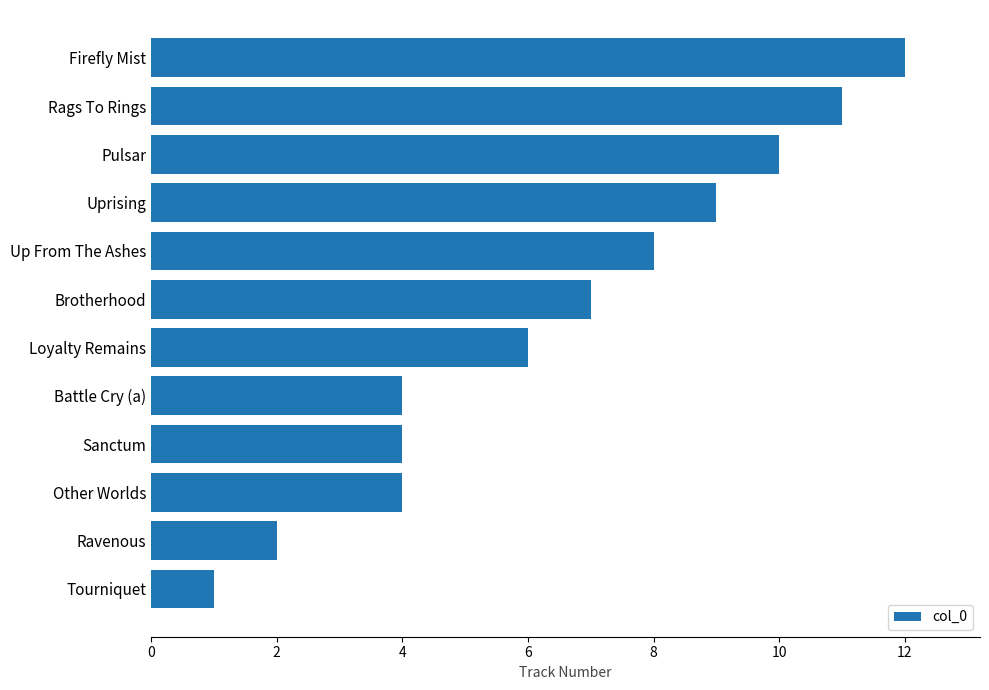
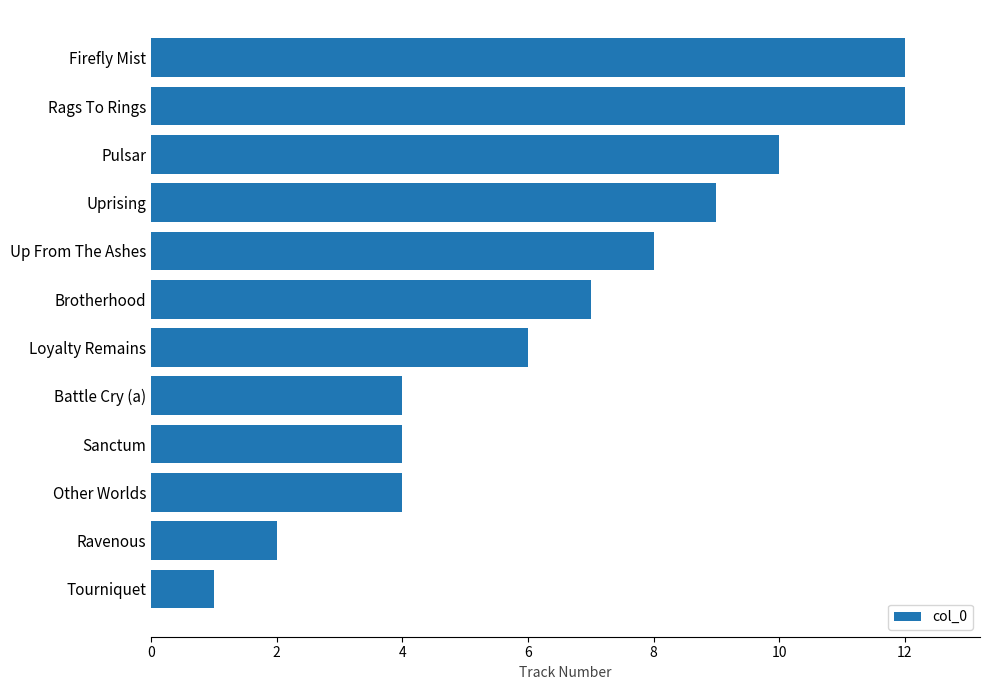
  {
    "Firefly Mist": 12,
-   "Rags To Rings": 11,
+   "Rags To Rings": 12,
    "Pulsar": 10,
    "Uprising": 9,
    "Up From The Ashes": 8,
    "Brotherhood": 7,
    "Loyalty Remains": 6,
    "Battle Cry (a)": 4,
    "Sanctum": 4,
    "Other Worlds": 4,
    "Ravenous": 2,
    "Tourniquet": 1
  }
